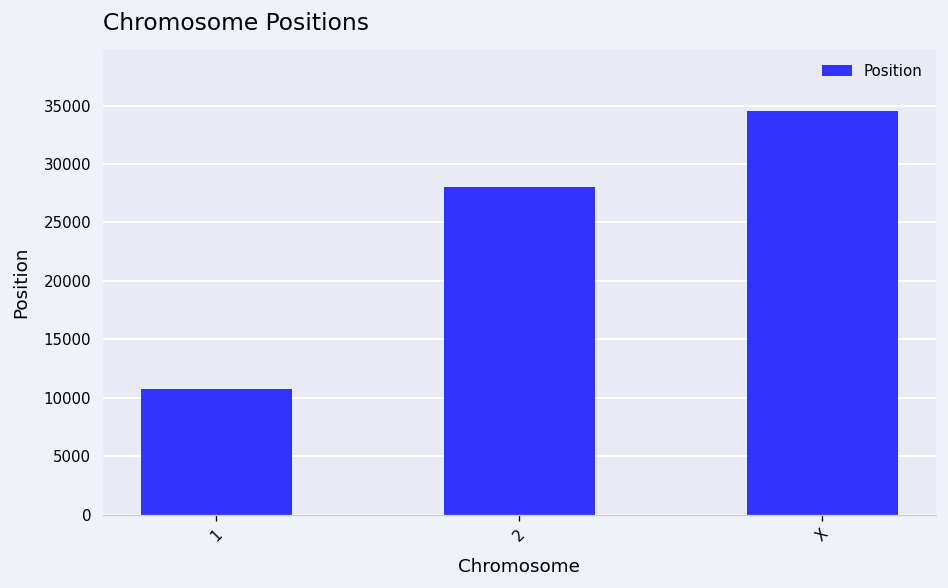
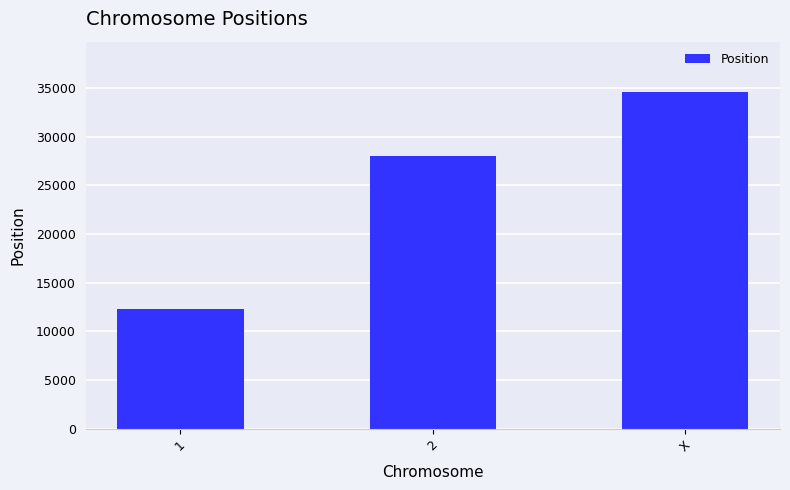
  {
-   "1": 11000,
+   "1": 12000,
    "2": 28000,
    "X": 35000
  }
